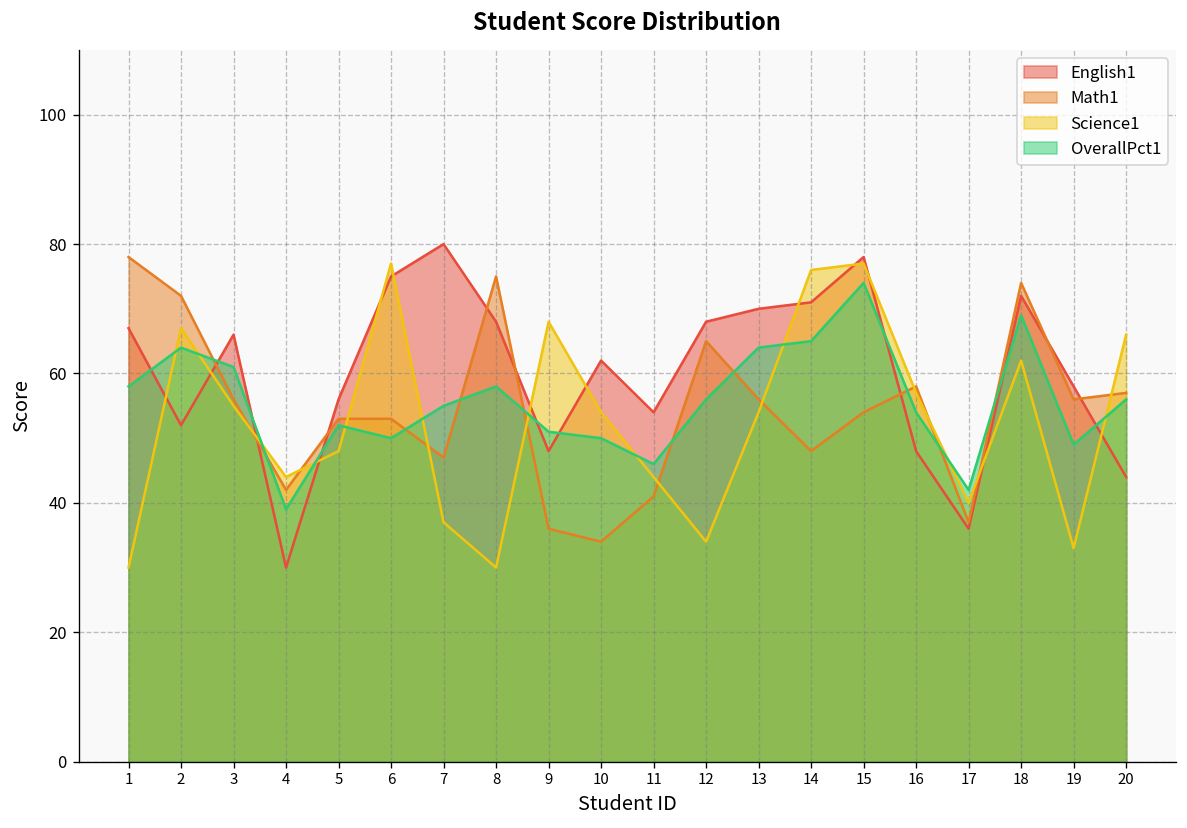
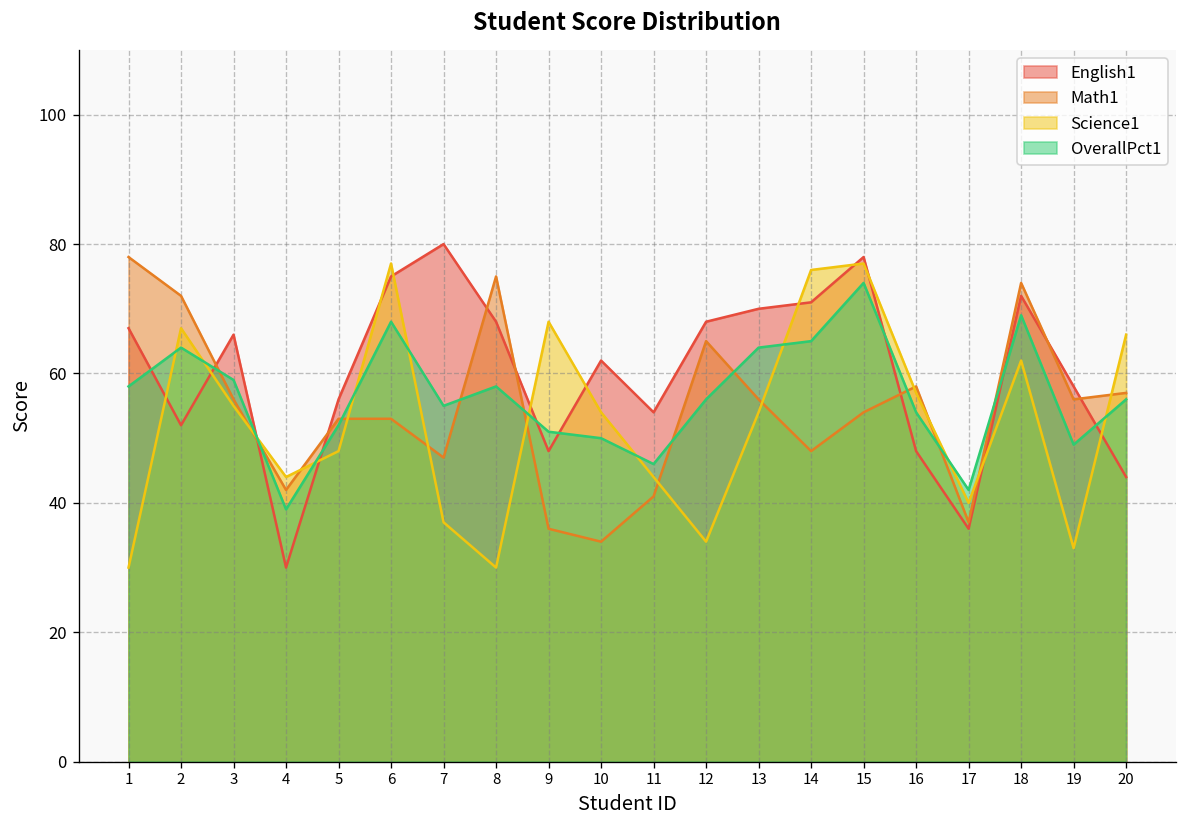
  {
    "OverallPct1": {
      "1": 58,
      "2": 64,
-     "3": 61,
+     "3": 59,
      "4": 39,
      "5": 52,
-     "6": 50,
+     "6": 68,
      "7": 55,
      "8": 58,
      "9": 51,
      "10": 50,
      "11": 46,
      "12": 56,
      "13": 64,
      "14": 65,
      "15": 74,
      "16": 54,
      "17": 42,
      "18": 69,
      "19": 49,
      "20": 56
    }
  }
